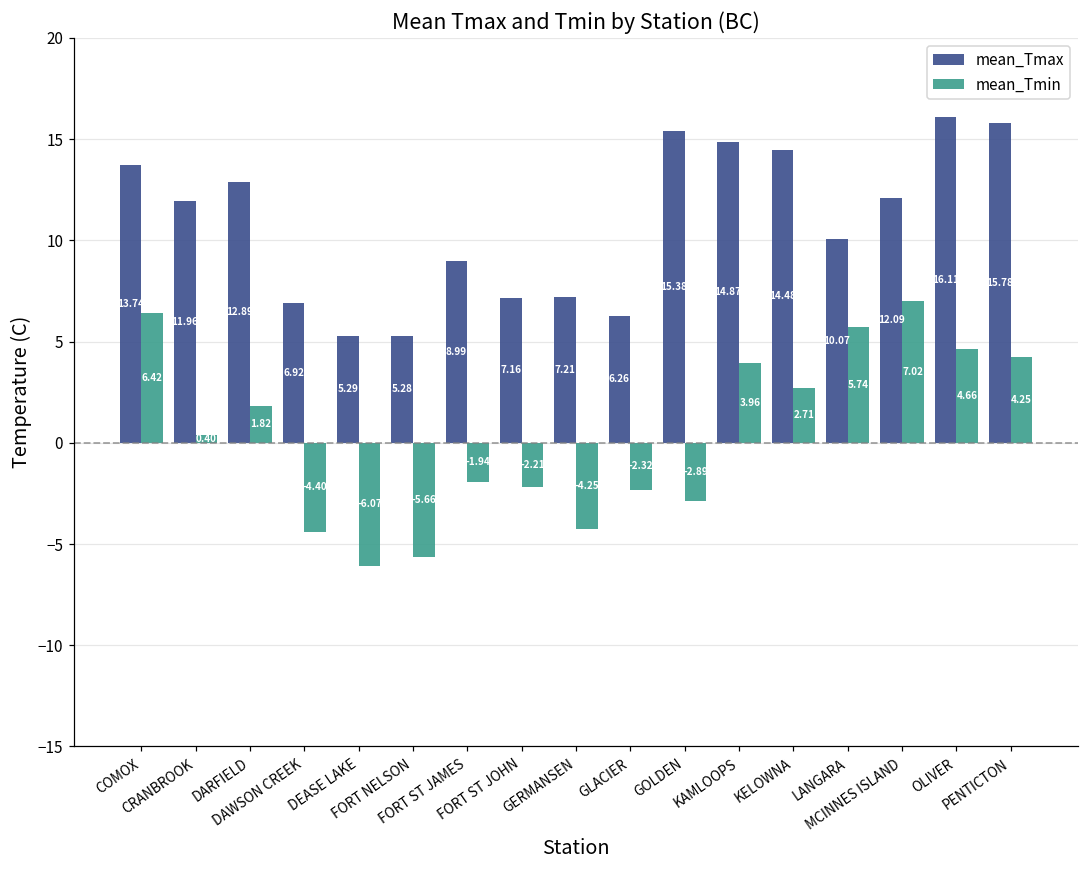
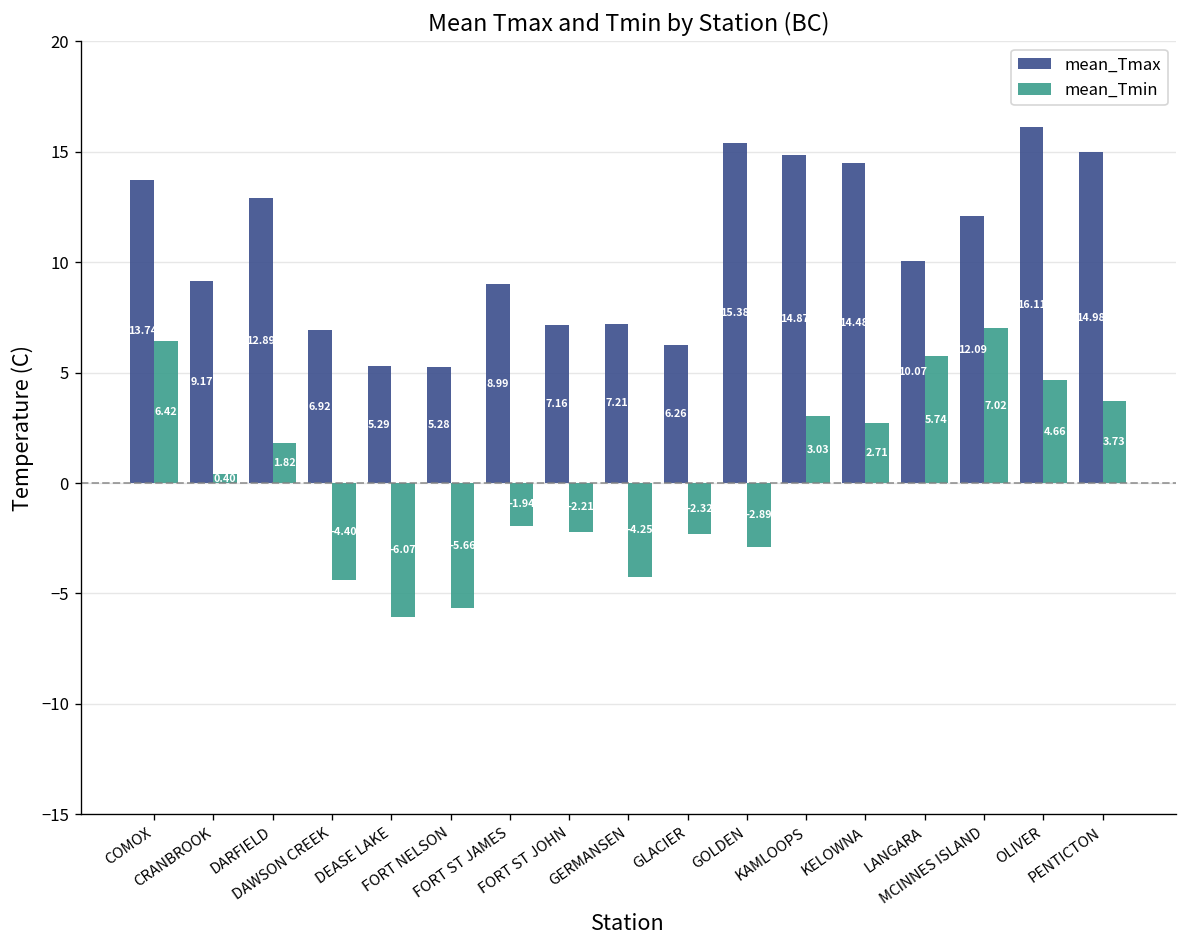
  {
    "mean_Tmax": {
      "COMOX": 13.74,
-     "CRANBROOK": 11.96,
+     "CRANBROOK": 9.17,
      "DARFIELD": 12.89,
      "DAWSON CREEK": 6.92,
      "DEASE LAKE": 5.29,
      "FORT NELSON": 5.28,
      "FORT ST JAMES": 8.99,
      "FORT ST JOHN": 7.16,
      "GERMANSEN": 7.21,
      "GLACIER": 6.26,
      "GOLDEN": 15.38,
      "KAMLOOPS": 14.87,
      "KELOWNA": 14.48,
      "LANGARA": 10.07,
      "MCINNES ISLAND": 12.09,
      "OLIVER": 16.11,
-     "PENTICTON": 15.78
+     "PENTICTON": 14.98
    },
    "mean_Tmin": {
      "COMOX": 6.42,
      "CRANBROOK": 0.40,
      "DARFIELD": 1.82,
      "DAWSON CREEK": -4.40,
      "DEASE LAKE": -6.07,
      "FORT NELSON": -5.66,
      "FORT ST JAMES": -1.94,
      "FORT ST JOHN": -2.21,
      "GERMANSEN": -4.25,
      "GLACIER": -2.32,
      "GOLDEN": -2.89,
-     "KAMLOOPS": 3.96,
+     "KAMLOOPS": 3.03,
      "KELOWNA": 2.71,
      "LANGARA": 5.74,
      "MCINNES ISLAND": 7.02,
      "OLIVER": 4.66,
-     "PENTICTON": 4.25
+     "PENTICTON": 3.73
    }
  }
